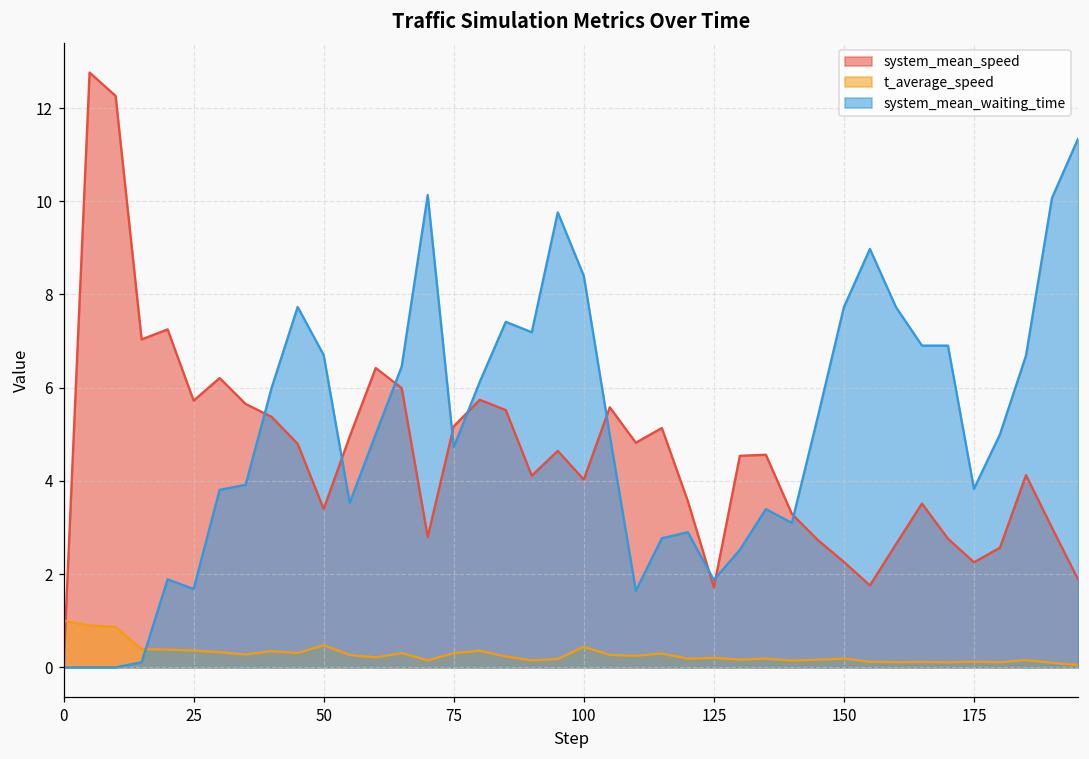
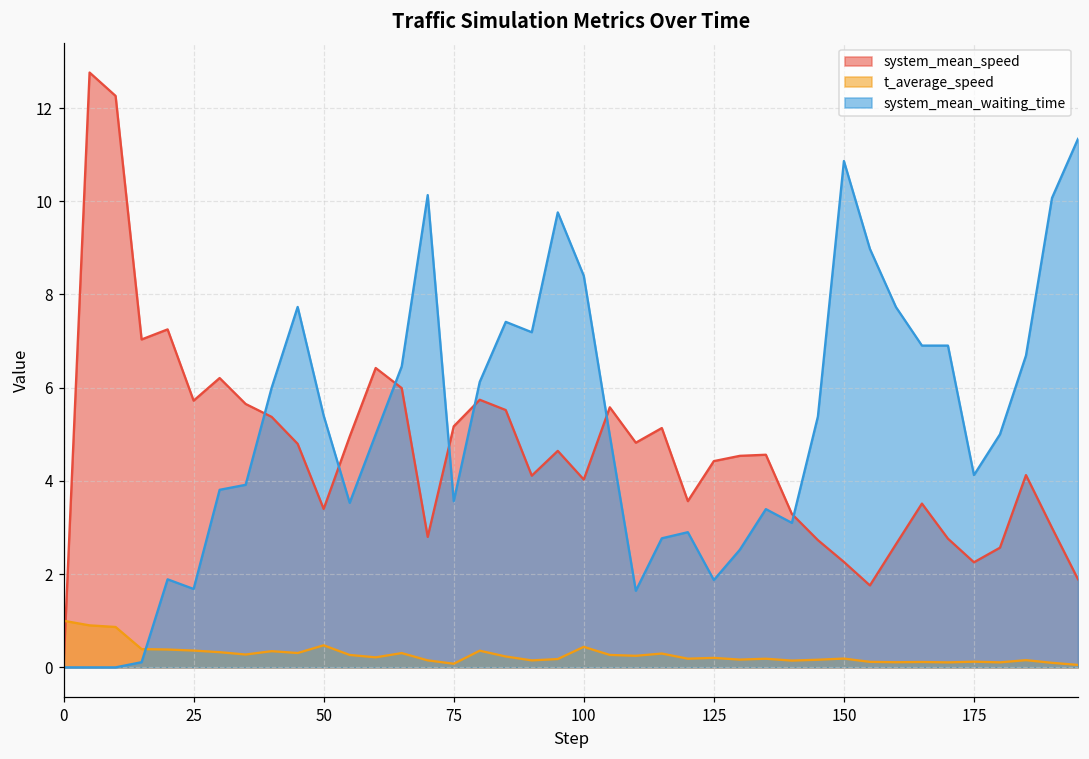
  {
    "system_mean_speed": {
      "25": 5.7,
      "50": 3.4,
      "75": 5.2,
      "100": 4.0,
-     "125": 1.7,
+     "125": 4.4,
      "150": 2.3,
      "175": 2.3
    },
    "t_average_speed": {
      "0": 1.0,
      "25": 0.4,
      "50": 0.5,
-     "75": 0.3,
+     "75": 0.1,
      "100": 0.4,
      "125": 0.2,
      "150": 0.2,
      "175": 0.1
    },
    "system_mean_waiting_time": {
      "25": 1.7,
-     "50": 6.7,
-     "75": 4.7,
+     "50": 5.4,
+     "75": 3.6,
      "100": 8.4,
      "125": 1.9,
-     "150": 7.7,
-     "175": 3.8
+     "150": 10.9,
+     "175": 4.1
    }
  }
